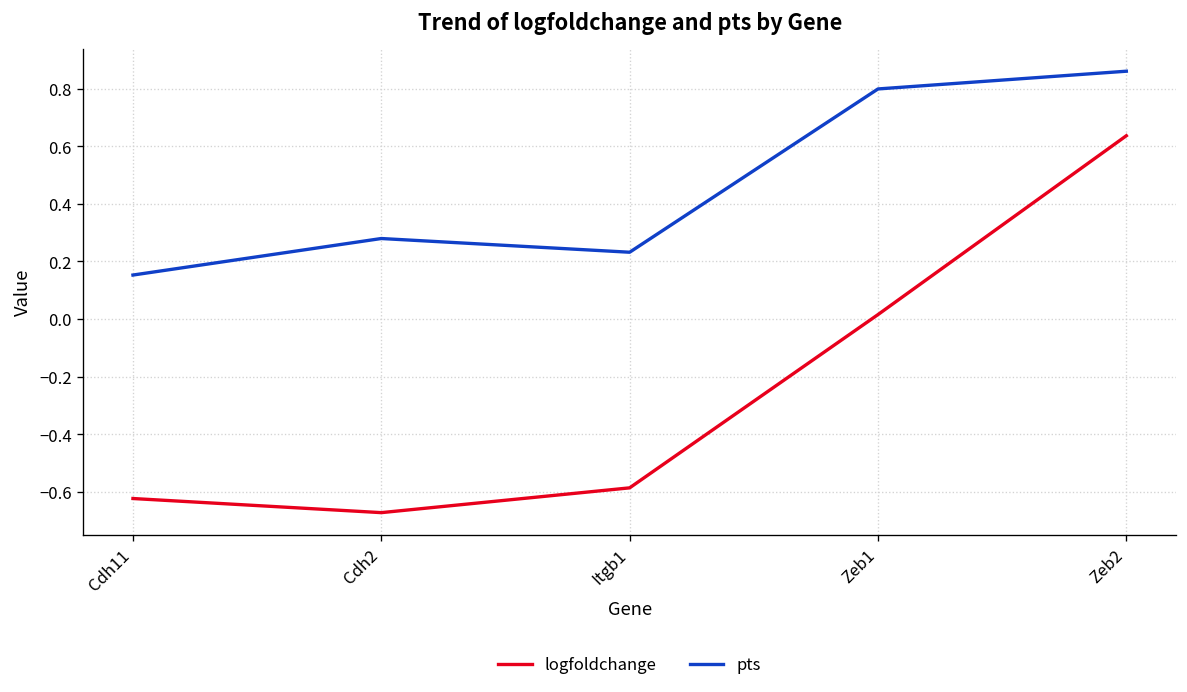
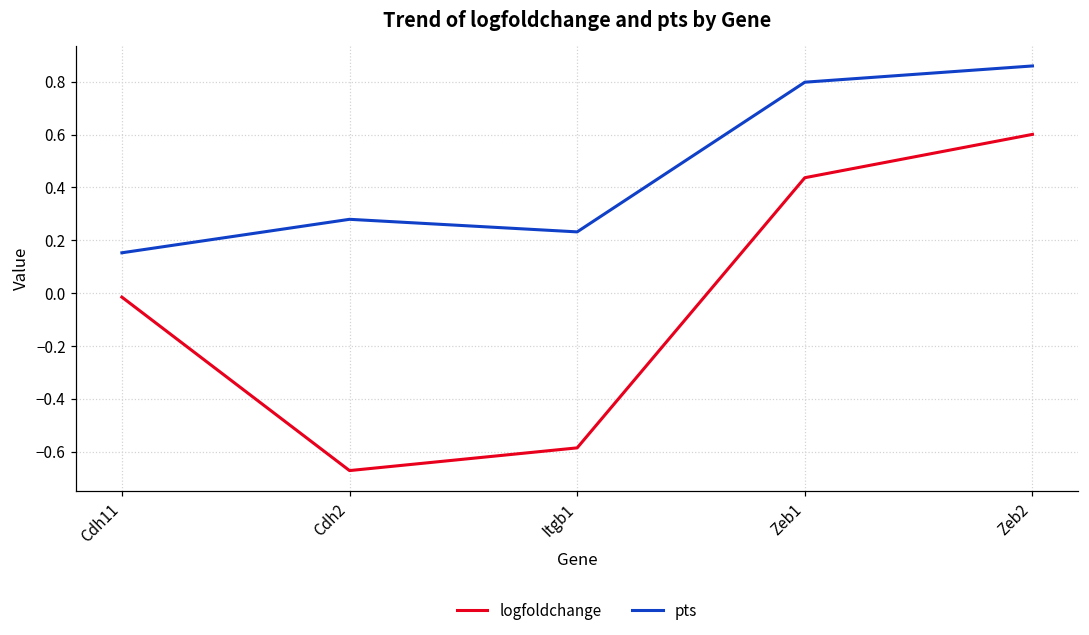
  {
    "logfoldchange": {
-     "Cdh11": -0.62,
+     "Cdh11": -0.02,
      "Cdh2": -0.67,
      "Itgb1": -0.59,
-     "Zeb1": 0.02,
-     "Zeb2": 0.64
+     "Zeb1": 0.44,
+     "Zeb2": 0.60
    },
    "pts": {
      "Cdh11": 0.15,
      "Cdh2": 0.28,
      "Itgb1": 0.23,
      "Zeb1": 0.80,
      "Zeb2": 0.86
    }
  }
